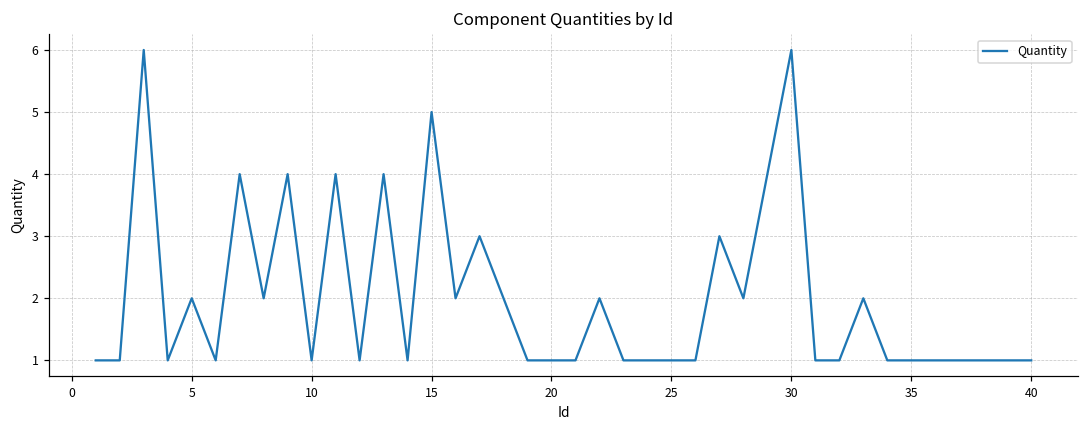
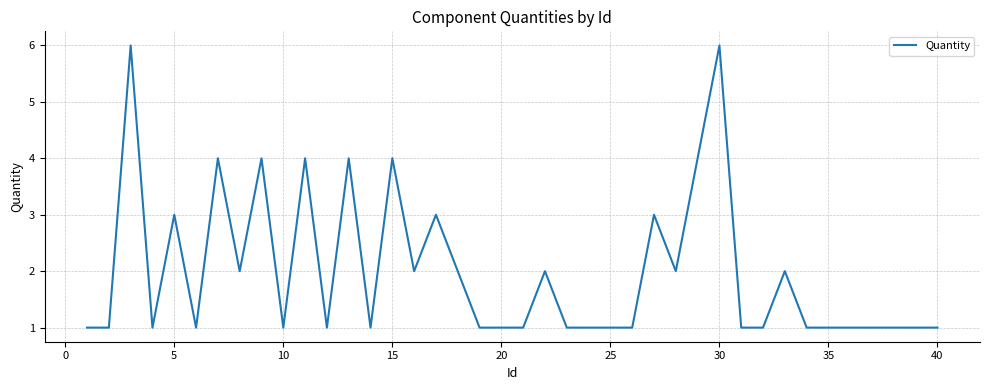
  {
-   "5": 2,
+   "5": 3,
    "10": 1,
-   "15": 5,
+   "15": 4,
    "20": 1,
    "25": 1,
    "30": 6,
    "35": 1,
    "40": 1
  }
